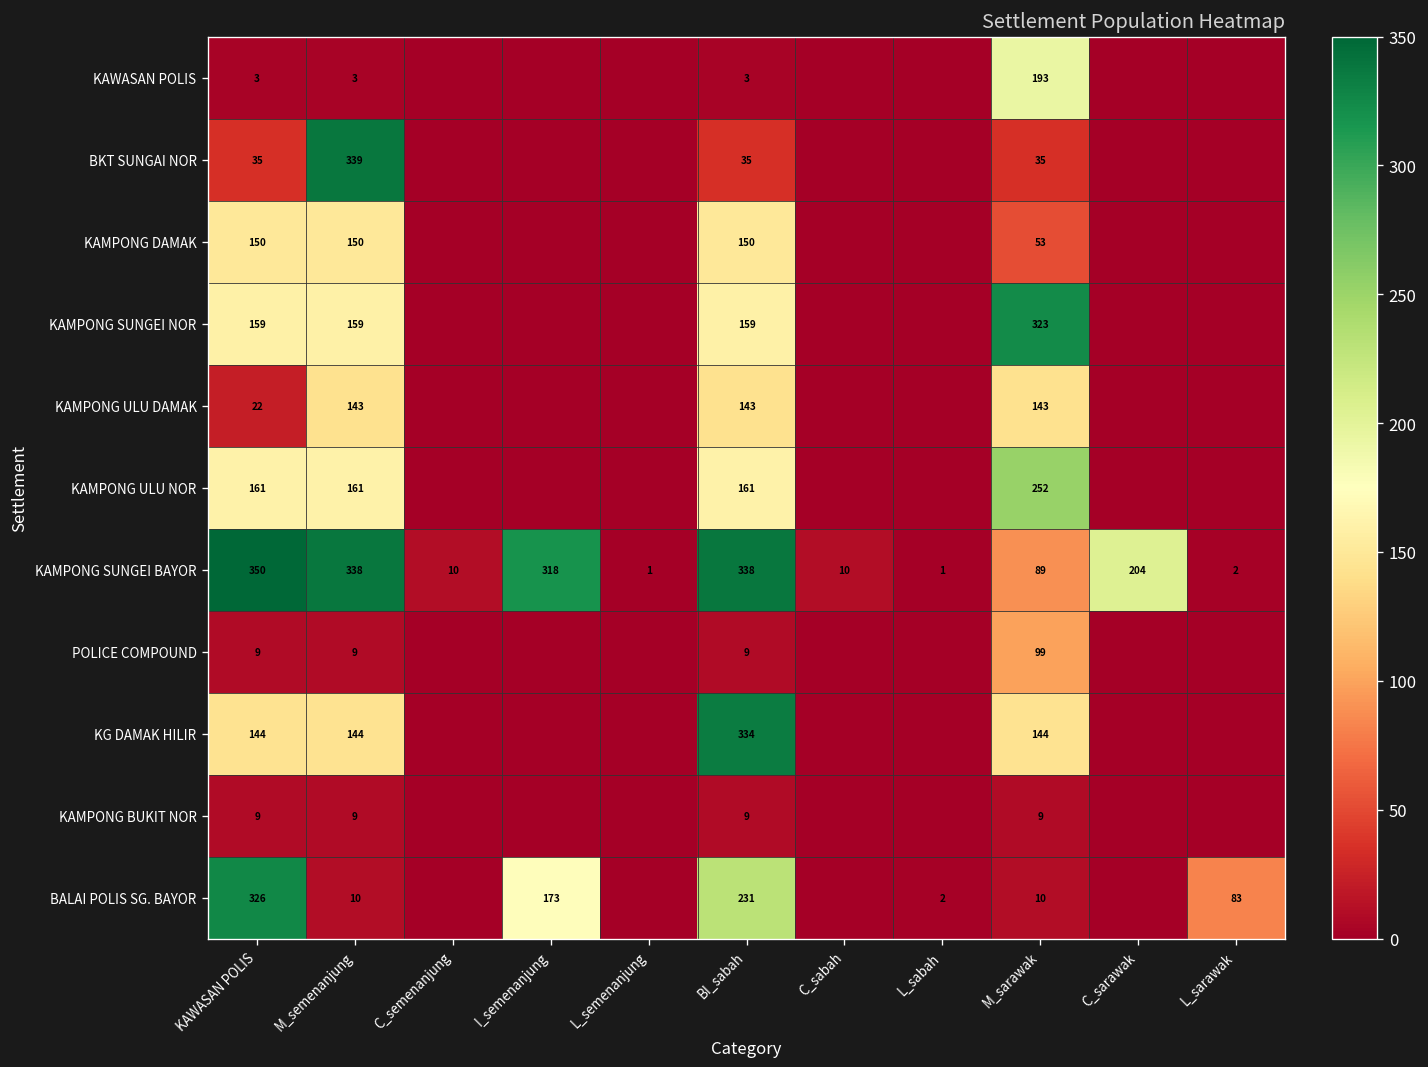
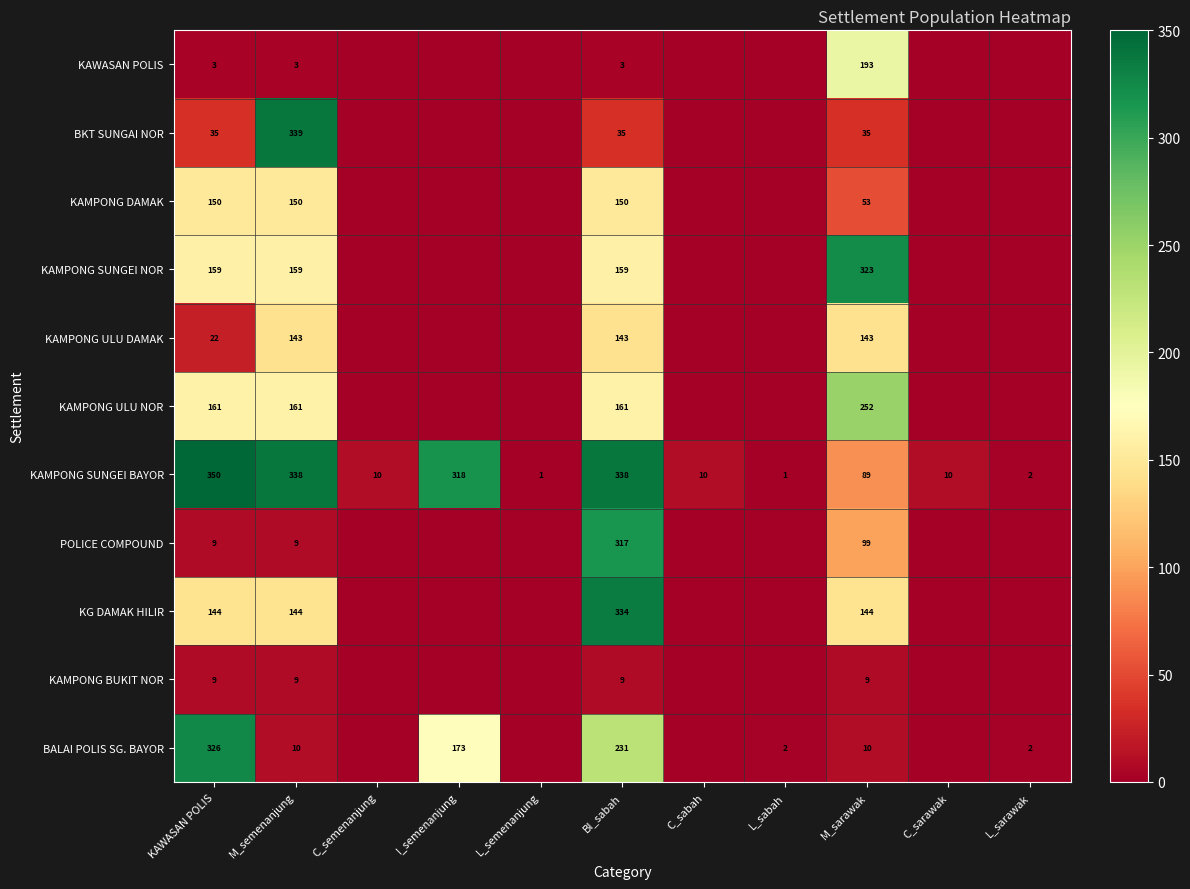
  {
    "KAWASAN POLIS": {
      "KAWASAN POLIS": 3,
      "M_semenanjung": 3,
      "BI_sabah": 3,
      "M_sarawak": 193
    },
    "BKT SUNGAI NOR": {
      "KAWASAN POLIS": 35,
      "M_semenanjung": 339,
      "BI_sabah": 35,
      "M_sarawak": 35
    },
    "KAMPONG DAMAK": {
      "KAWASAN POLIS": 150,
      "M_semenanjung": 150,
      "BI_sabah": 150,
      "M_sarawak": 53
    },
    "KAMPONG SUNGEI NOR": {
      "KAWASAN POLIS": 159,
      "M_semenanjung": 159,
      "BI_sabah": 159,
      "M_sarawak": 323
    },
    "KAMPONG ULU DAMAK": {
      "KAWASAN POLIS": 22,
      "M_semenanjung": 143,
      "BI_sabah": 143,
      "M_sarawak": 143
    },
    "KAMPONG ULU NOR": {
      "KAWASAN POLIS": 161,
      "M_semenanjung": 161,
      "BI_sabah": 161,
      "M_sarawak": 252
    },
    "KAMPONG SUNGEI BAYOR": {
      "KAWASAN POLIS": 350,
      "M_semenanjung": 338,
      "C_semenanjung": 10,
      "I_semenanjung": 318,
      "L_semenanjung": 1,
      "BI_sabah": 338,
      "C_sabah": 10,
      "L_sabah": 1,
      "M_sarawak": 89,
-     "C_sarawak": 204,
+     "C_sarawak": 10,
      "L_sarawak": 2
    },
    "POLICE COMPOUND": {
      "KAWASAN POLIS": 9,
      "M_semenanjung": 9,
-     "BI_sabah": 9,
+     "BI_sabah": 317,
      "M_sarawak": 99
    },
    "KG DAMAK HILIR": {
      "KAWASAN POLIS": 144,
      "M_semenanjung": 144,
      "BI_sabah": 334,
      "M_sarawak": 144
    },
    "KAMPONG BUKIT NOR": {
      "KAWASAN POLIS": 9,
      "M_semenanjung": 9,
      "BI_sabah": 9,
      "M_sarawak": 9
    },
    "BALAI POLIS SG. BAYOR": {
      "KAWASAN POLIS": 326,
      "M_semenanjung": 10,
      "I_semenanjung": 173,
      "BI_sabah": 231,
      "L_sabah": 2,
      "M_sarawak": 10,
-     "L_sarawak": 83
+     "L_sarawak": 2
    }
  }
